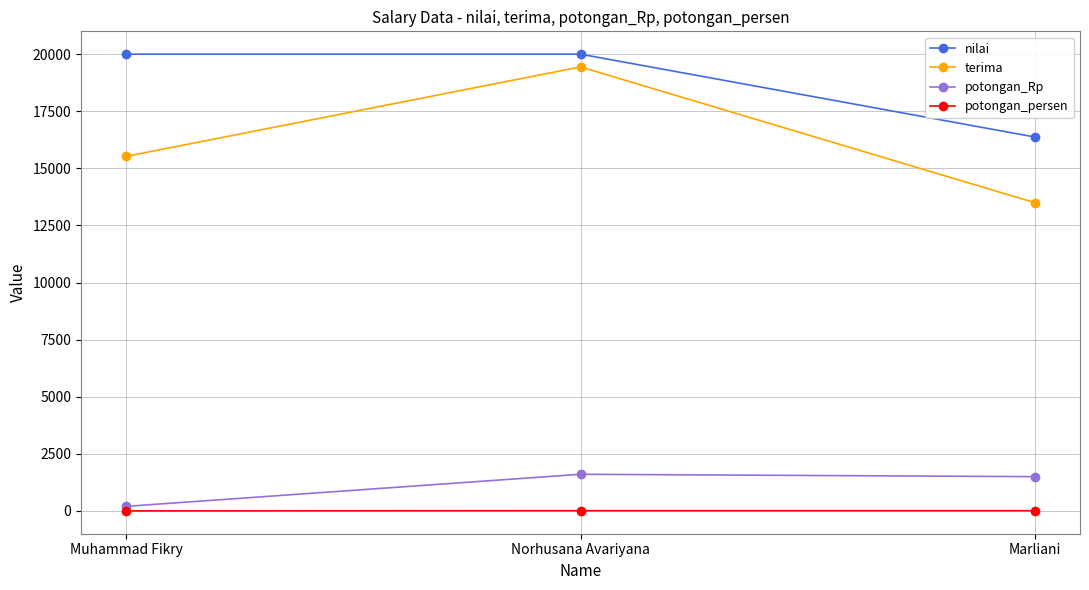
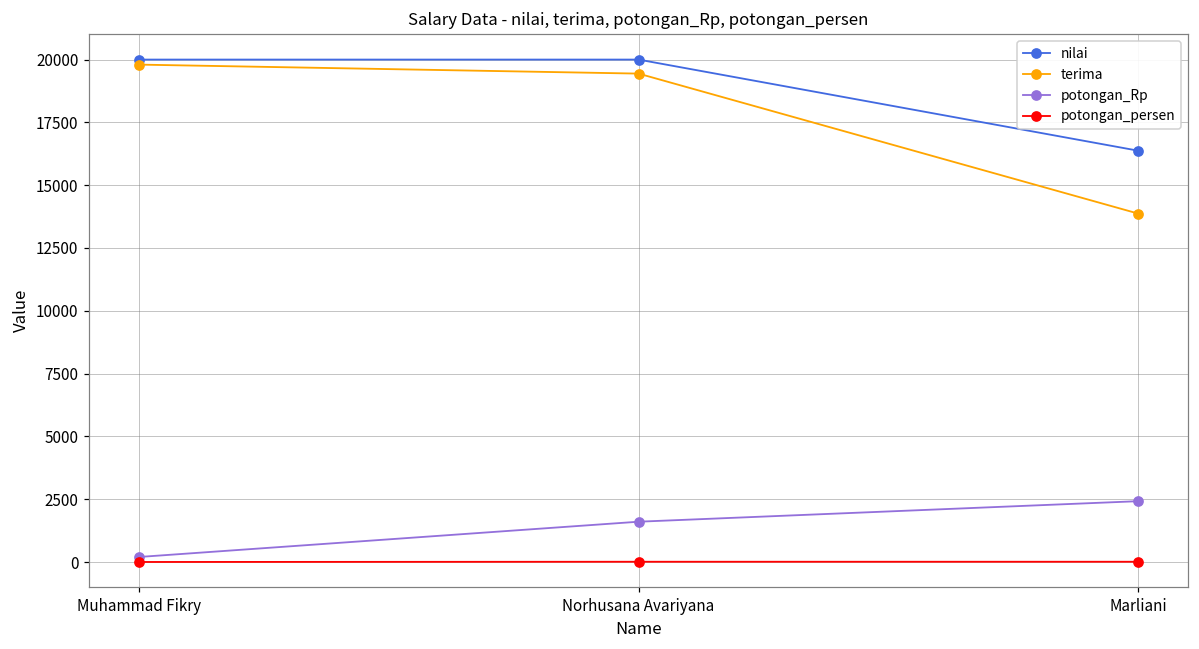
  {
    "nilai": {
      "Muhammad Fikry": 20000,
      "Norhusana Avariyana": 20000,
      "Marliani": 16400
    },
    "terima": {
-     "Muhammad Fikry": 15500,
+     "Muhammad Fikry": 19800,
      "Norhusana Avariyana": 19400,
-     "Marliani": 13500
+     "Marliani": 13900
    },
    "potongan_Rp": {
      "Muhammad Fikry": 200,
      "Norhusana Avariyana": 1600,
-     "Marliani": 1500
+     "Marliani": 2400
    },
    "potongan_persen": {
      "Muhammad Fikry": 0,
      "Norhusana Avariyana": 0,
      "Marliani": 0
    }
  }
